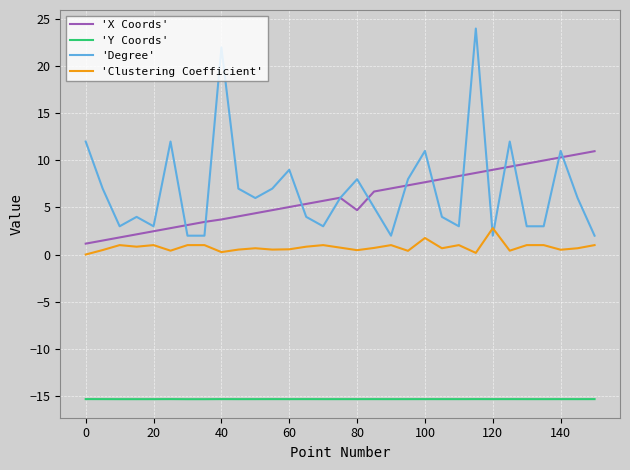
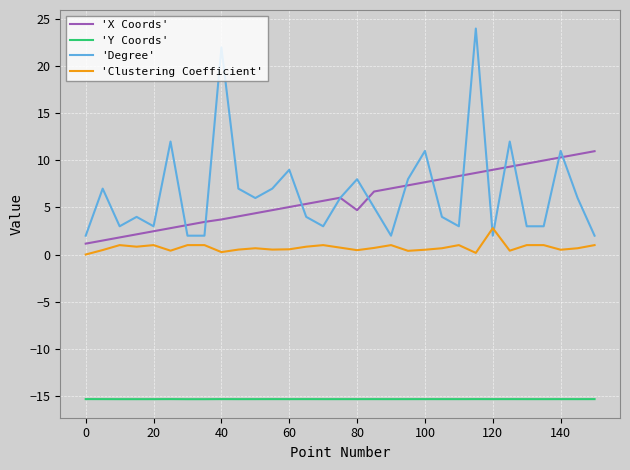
  {
    "'X Coords'": {
      "0": 1,
      "20": 2,
      "40": 4,
      "60": 5,
      "80": 5,
      "100": 8,
      "120": 9,
      "140": 10
    },
    "'Y Coords'": {
      "0": -15,
      "20": -15,
      "40": -15,
      "60": -15,
      "80": -15,
      "100": -15,
      "120": -15,
      "140": -15
    },
    "'Degree'": {
-     "0": 12,
+     "0": 2,
      "20": 3,
      "60": 9,
      "80": 8,
      "100": 11,
      "120": 2,
      "140": 11
    },
    "'Clustering Coefficient'": {
      "0": 0,
      "20": 1,
      "40": 0,
      "60": 1,
      "80": 0,
-     "100": 2,
+     "100": 1,
      "120": 3,
      "140": 1
    }
  }
